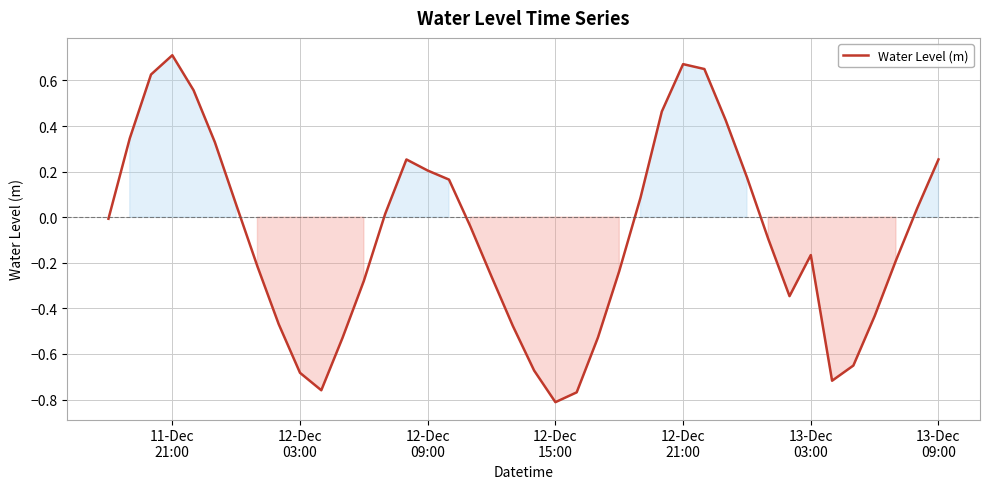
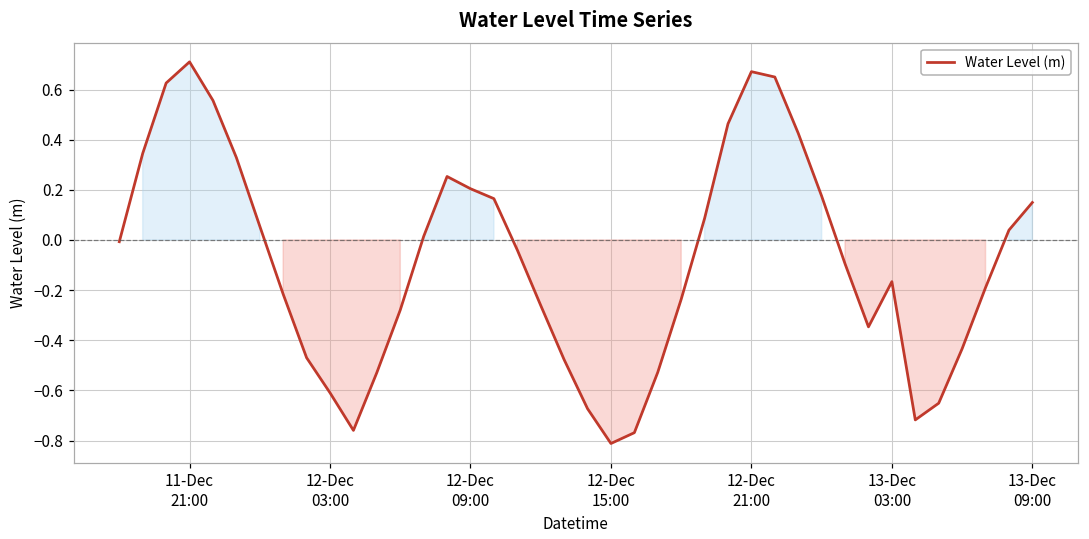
  {
    "11-Dec 21:00": 0.71,
-   "12-Dec 03:00": -0.68,
+   "12-Dec 03:00": -0.61,
    "12-Dec 09:00": 0.20,
    "12-Dec 15:00": -0.81,
    "12-Dec 21:00": 0.67,
    "13-Dec 03:00": -0.17,
-   "13-Dec 09:00": 0.25
+   "13-Dec 09:00": 0.15
  }
